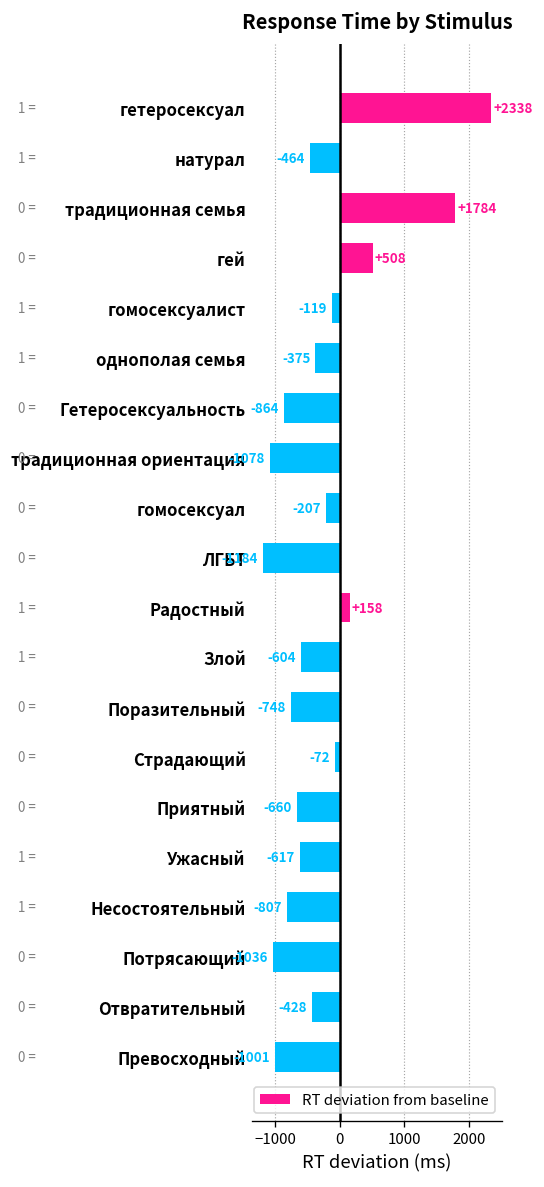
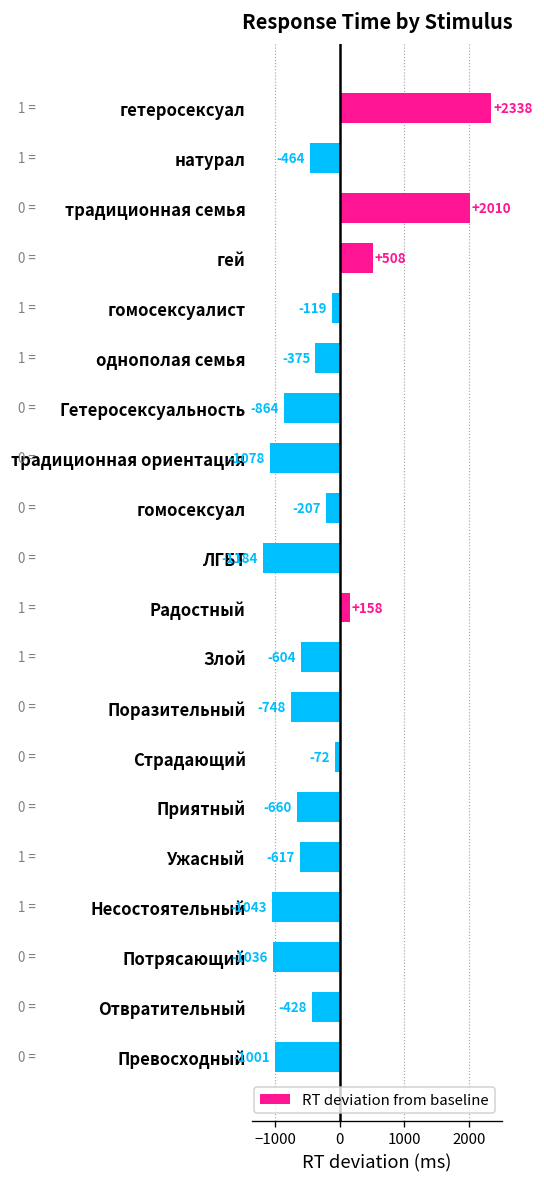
  {
    "гетеросексуал": "+2338",
    "натурал": "-464",
-   "традиционная семья": "+1784",
+   "традиционная семья": "+2010",
    "гей": "+508",
    "гомосексуалист": "-119",
    "однополая семья": "-375",
    "Гетеросексуальность": "-864",
    "традиционная ориентация": "-1078",
    "гомосексуал": "-207",
    "ЛГБТ": "-1184",
    "Радостный": "+158",
    "Злой": "-604",
    "Поразительный": "-748",
    "Страдающий": "-72",
    "Приятный": "-660",
    "Ужасный": "-617",
-   "Несостоятельный": "-807",
+   "Несостоятельный": "-1043",
    "Потрясающий": "-1036",
    "Отвратительный": "-428",
    "Превосходный": "-1001"
  }
